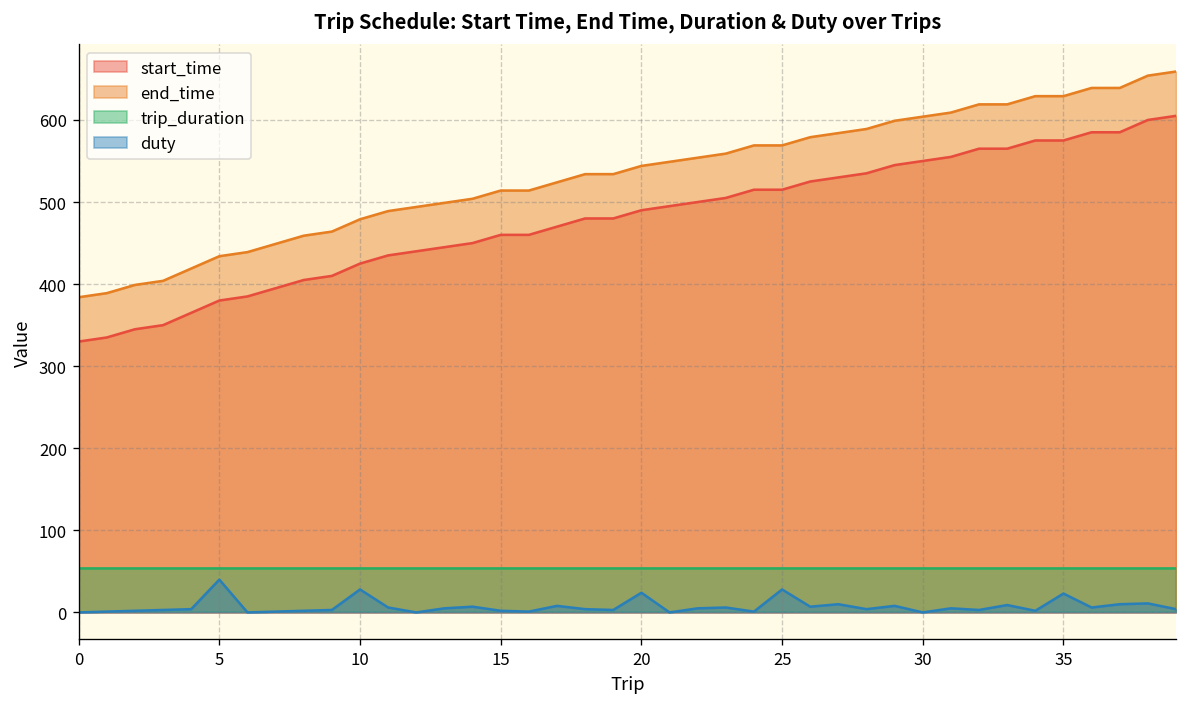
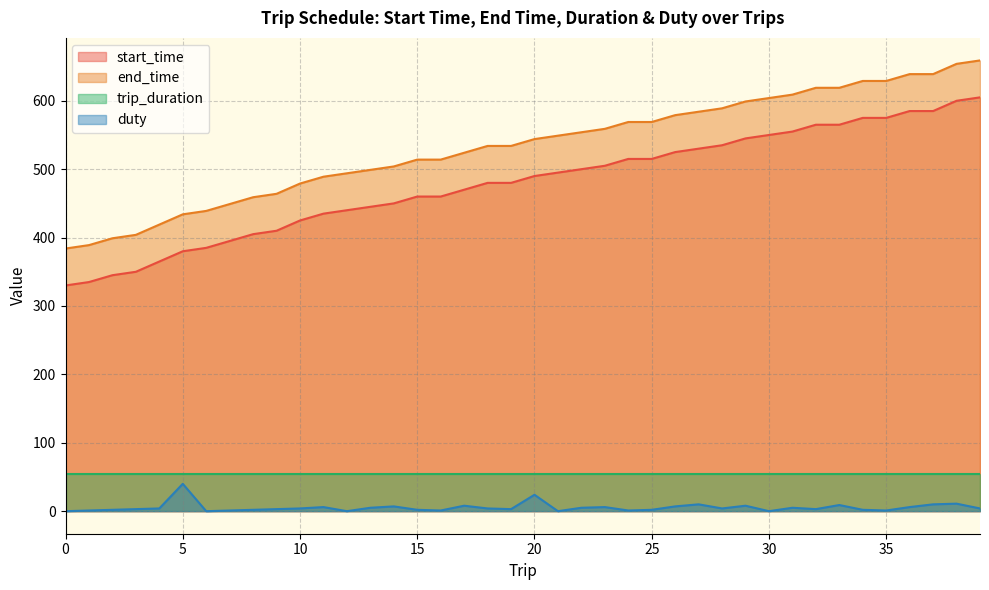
  {
    "trip_duration": {
      "0": 50,
      "5": 50,
      "10": 50,
      "15": 50,
      "20": 50,
      "25": 50,
      "30": 50,
      "35": 50
    },
    "duty": {
      "0": 0,
      "5": 40,
-     "10": 30,
+     "10": 0,
      "15": 0,
      "20": 20,
-     "25": 30,
+     "25": 0,
      "30": 0,
-     "35": 20
+     "35": 0
    }
  }
